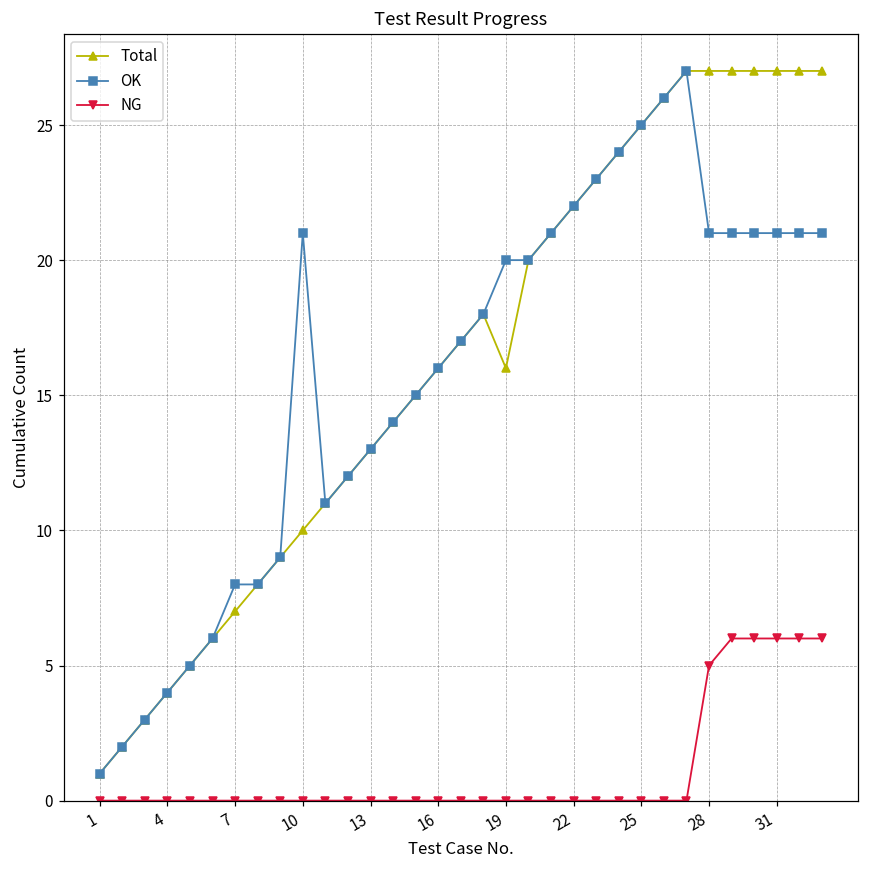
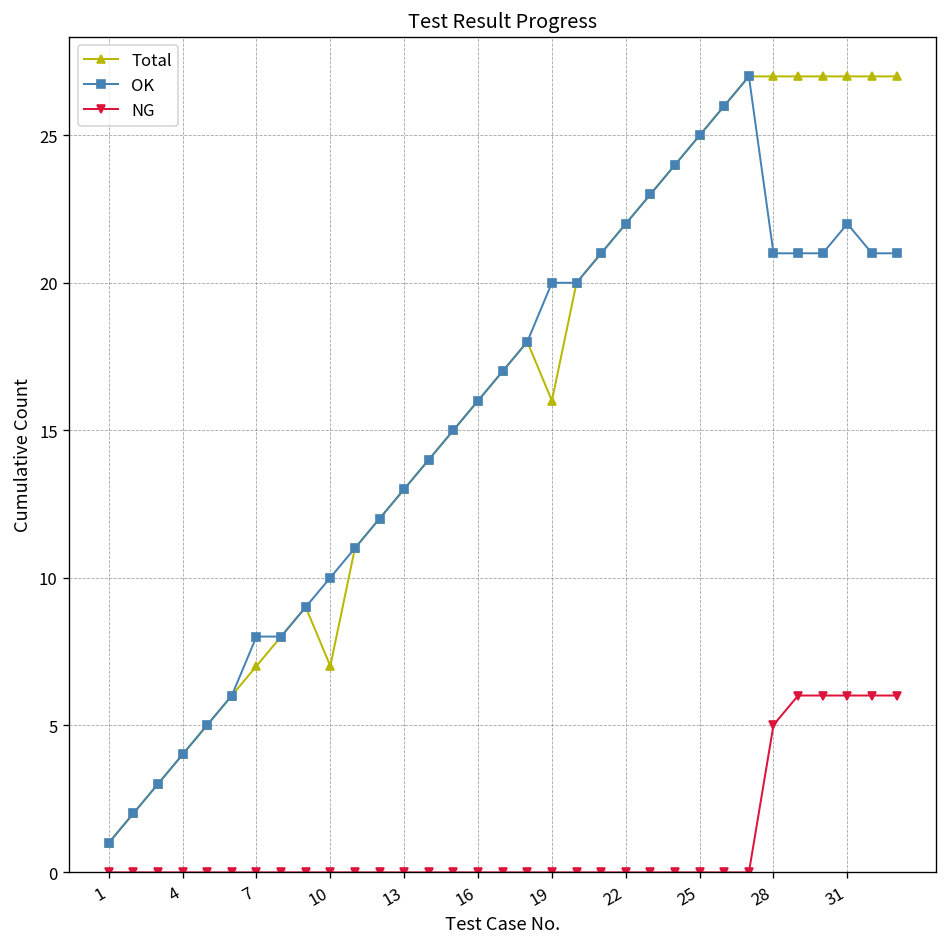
  {
    "Total": {
      "7": 7,
-     "10": 10,
+     "10": 7,
      "19": 16,
      "28": 27,
      "31": 27
    },
    "OK": {
      "7": 8,
-     "10": 21,
+     "10": 10,
      "19": 20,
      "28": 21,
-     "31": 21
+     "31": 22
    },
    "NG": {
      "1": 0,
      "4": 0,
      "7": 0,
      "10": 0,
      "13": 0,
      "16": 0,
      "19": 0,
      "22": 0,
      "25": 0,
      "28": 5,
      "31": 6
    }
  }
